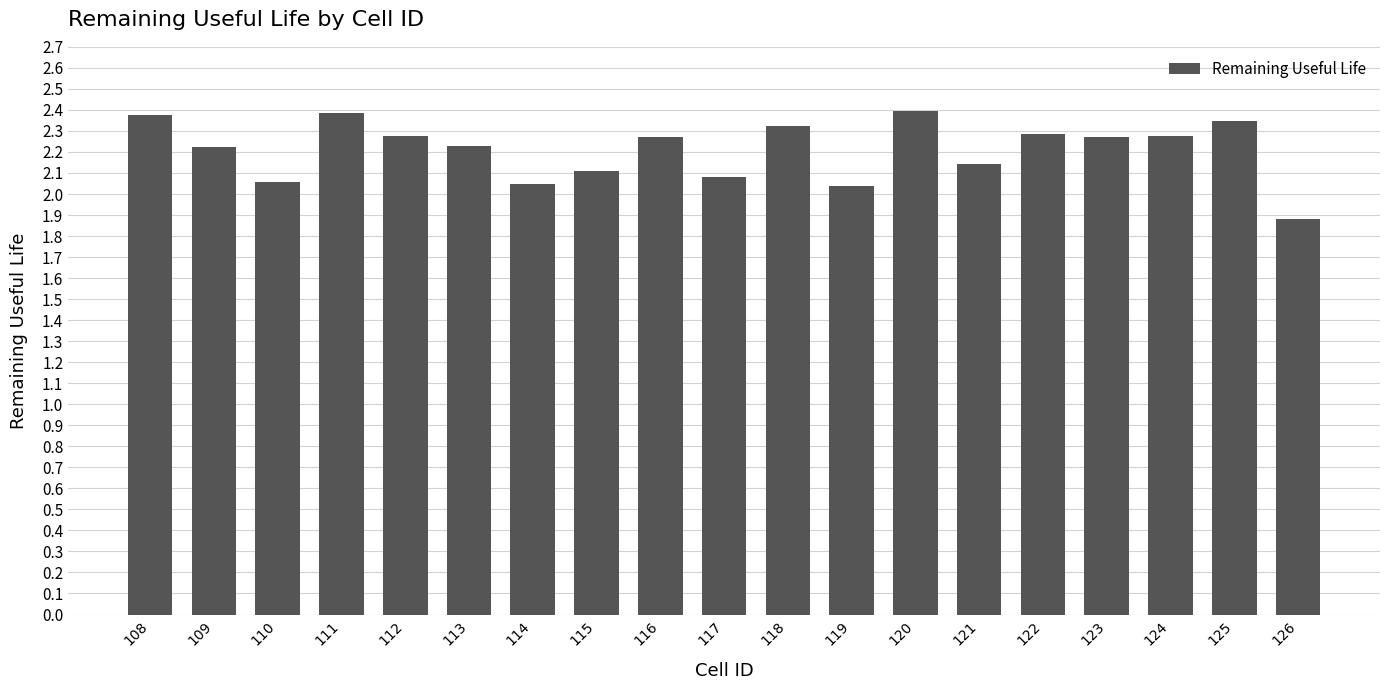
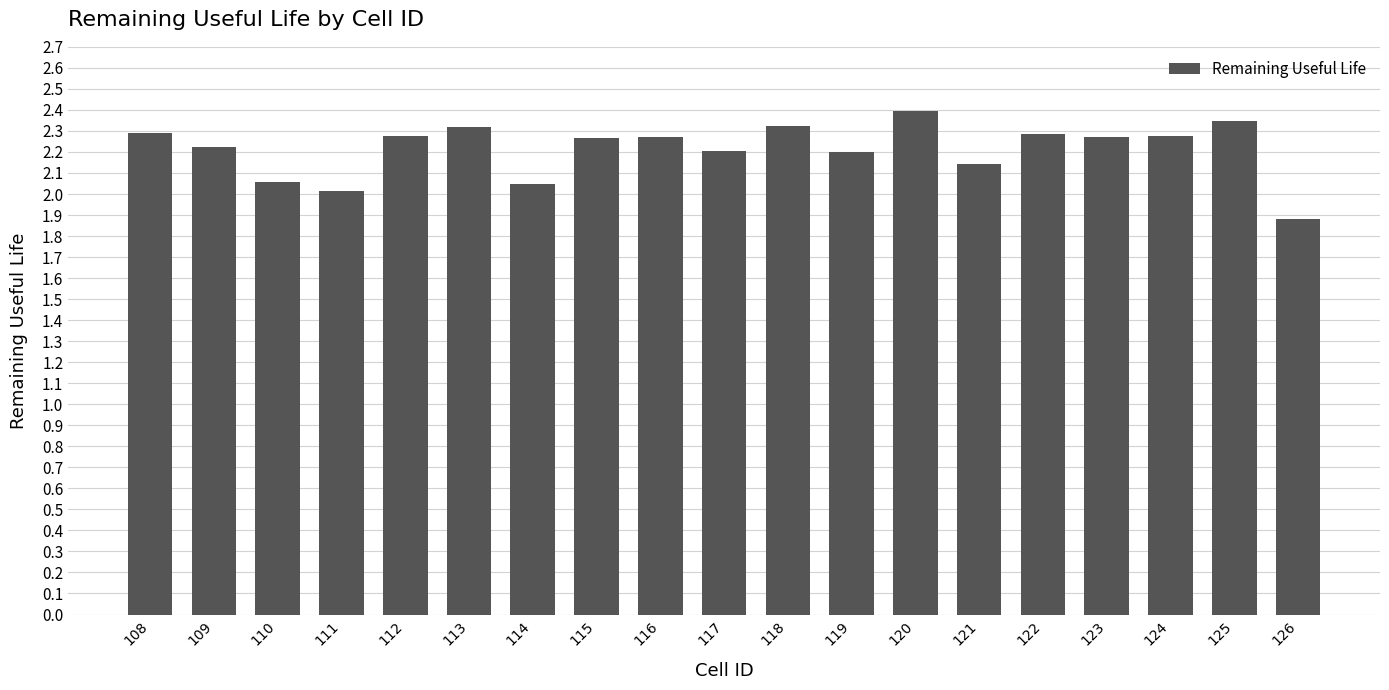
  {
-   "108": 2.38,
+   "108": 2.29,
    "109": 2.22,
    "110": 2.06,
-   "111": 2.38,
+   "111": 2.02,
    "112": 2.28,
-   "113": 2.23,
+   "113": 2.32,
    "114": 2.05,
-   "115": 2.11,
+   "115": 2.27,
    "116": 2.27,
-   "117": 2.08,
+   "117": 2.20,
    "118": 2.32,
-   "119": 2.04,
+   "119": 2.20,
    "120": 2.40,
    "121": 2.14,
    "122": 2.28,
    "123": 2.27,
    "124": 2.28,
    "125": 2.35,
    "126": 1.88
  }
